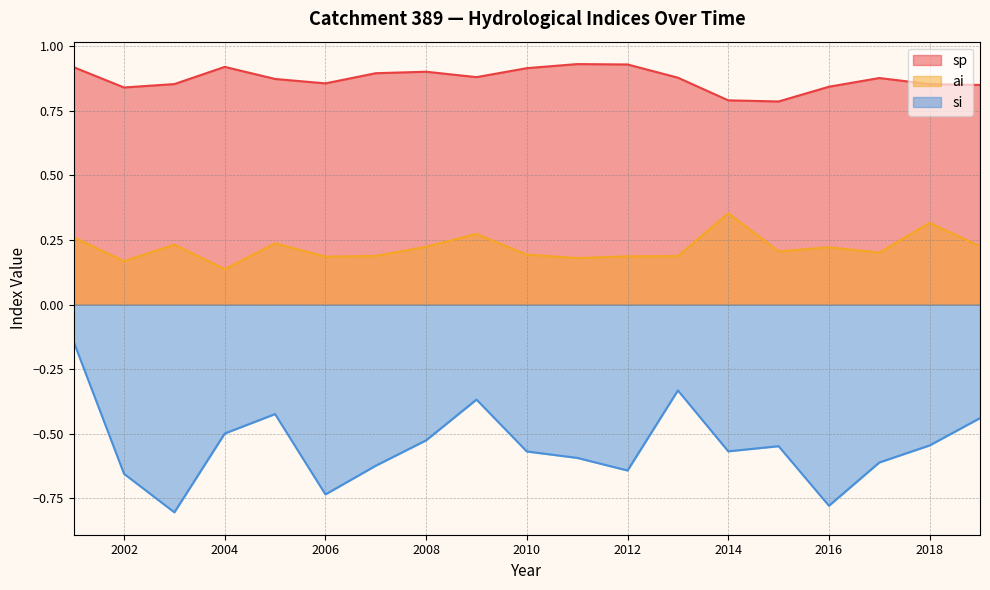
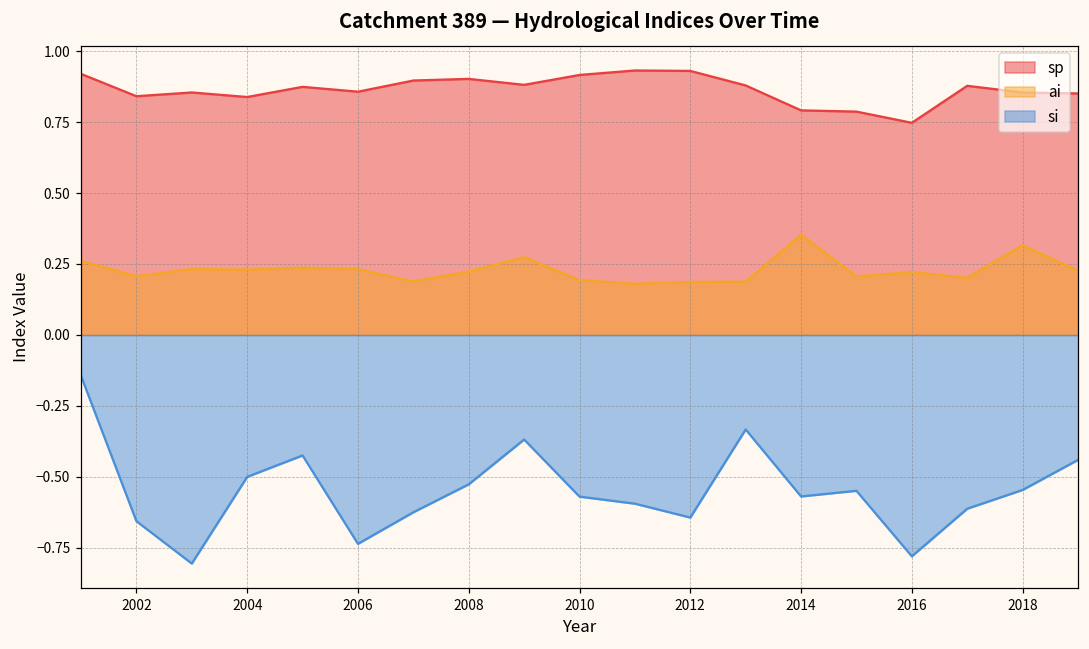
  {
    "sp": {
      "2002": 0.84,
-     "2004": 0.92,
+     "2004": 0.84,
      "2006": 0.86,
      "2008": 0.90,
      "2010": 0.92,
      "2012": 0.93,
      "2014": 0.79,
-     "2016": 0.84
+     "2016": 0.75
    },
    "ai": {
-     "2002": 0.17,
-     "2004": 0.14,
-     "2006": 0.19,
+     "2002": 0.21,
+     "2004": 0.23,
+     "2006": 0.23,
      "2008": 0.22,
      "2010": 0.19,
      "2012": 0.19,
      "2014": 0.35,
      "2016": 0.22,
      "2018": 0.32
    }
  }
